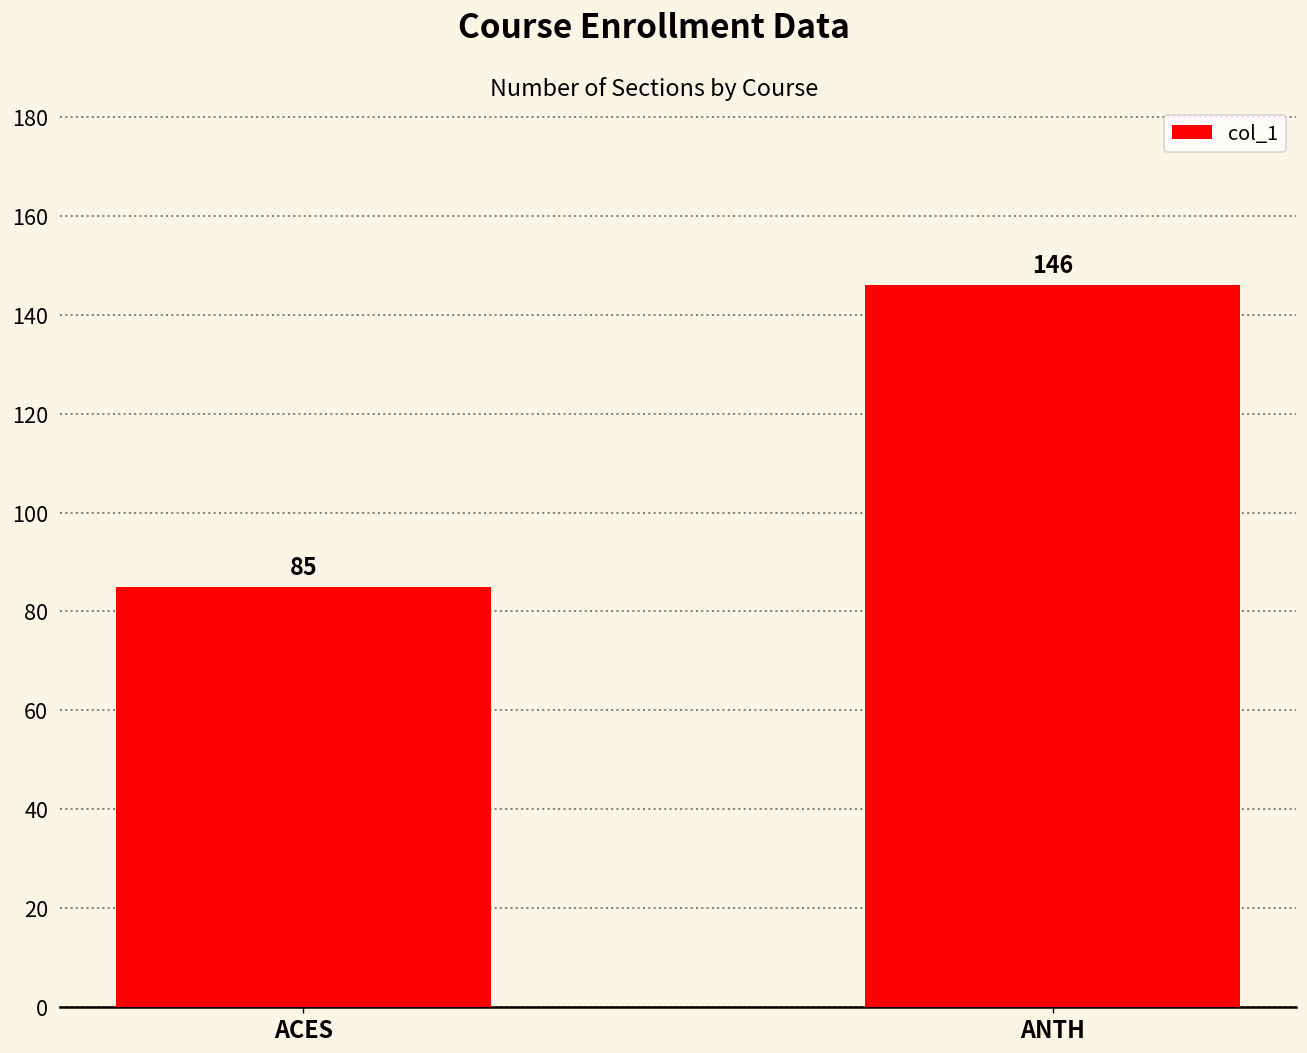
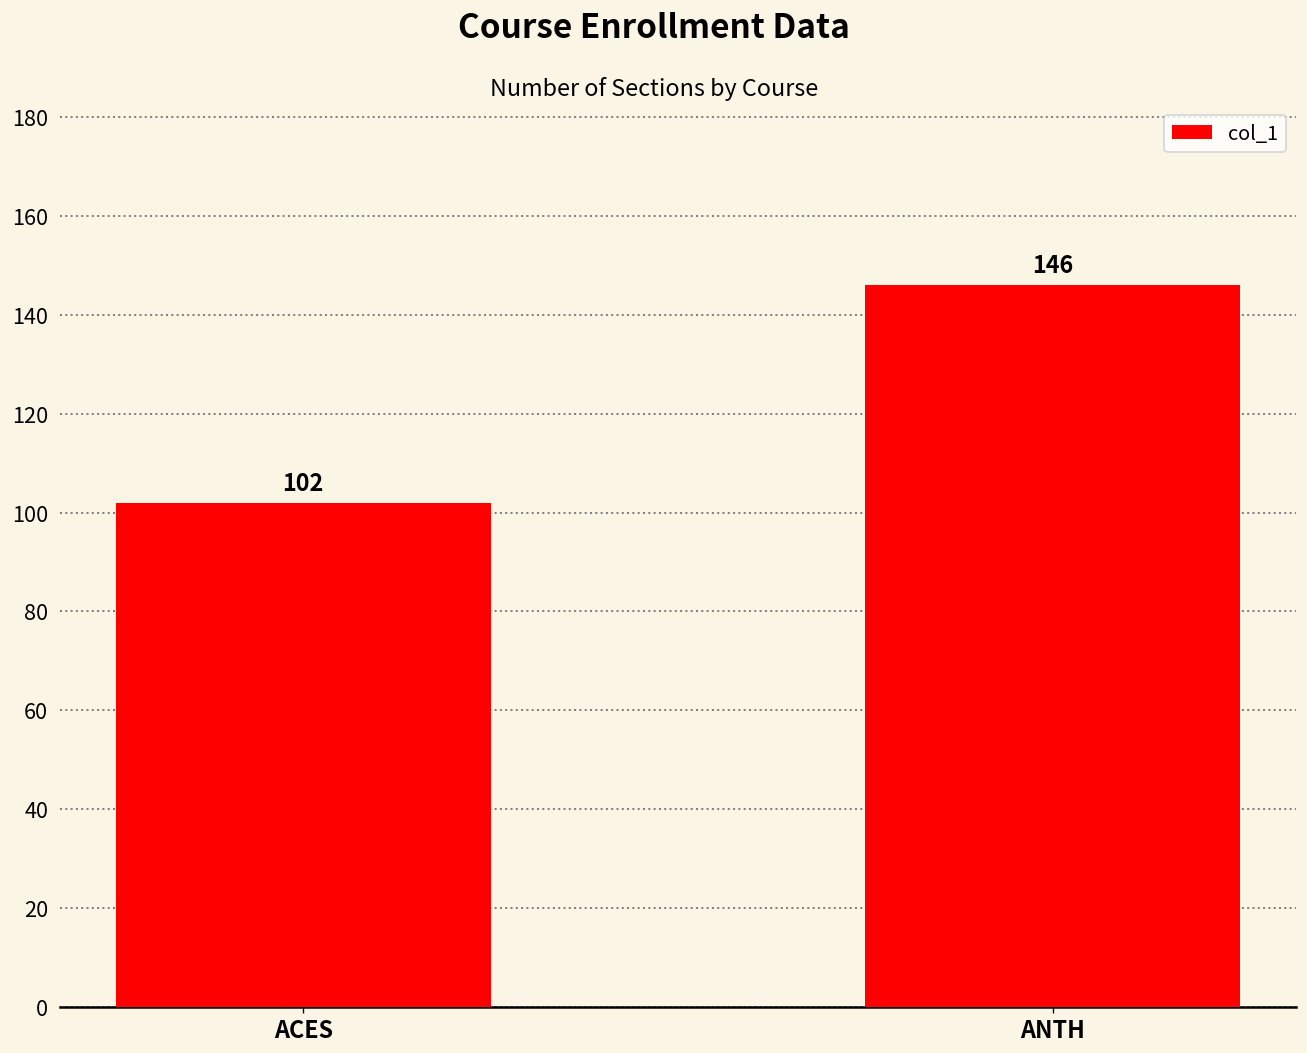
  {
-   "ACES": 85,
+   "ACES": 102,
    "ANTH": 146
  }
